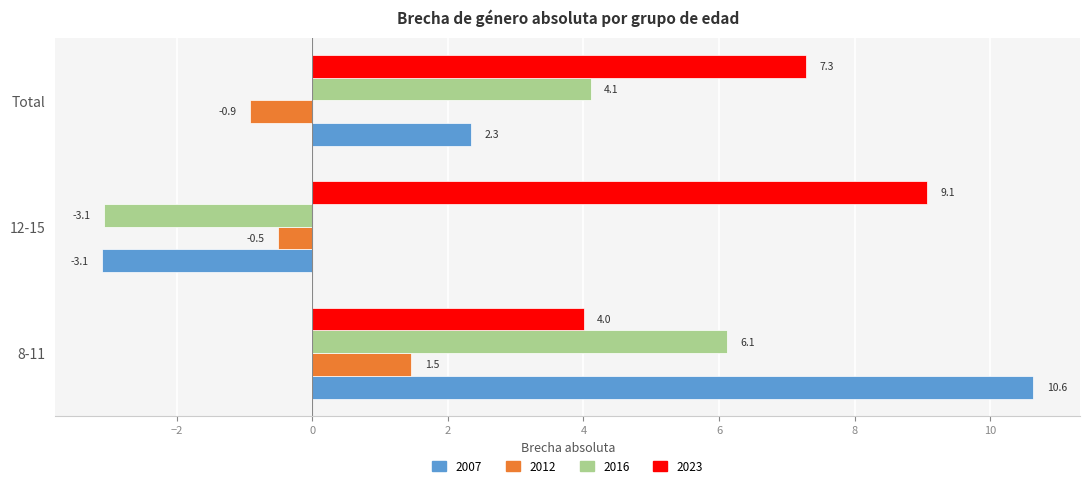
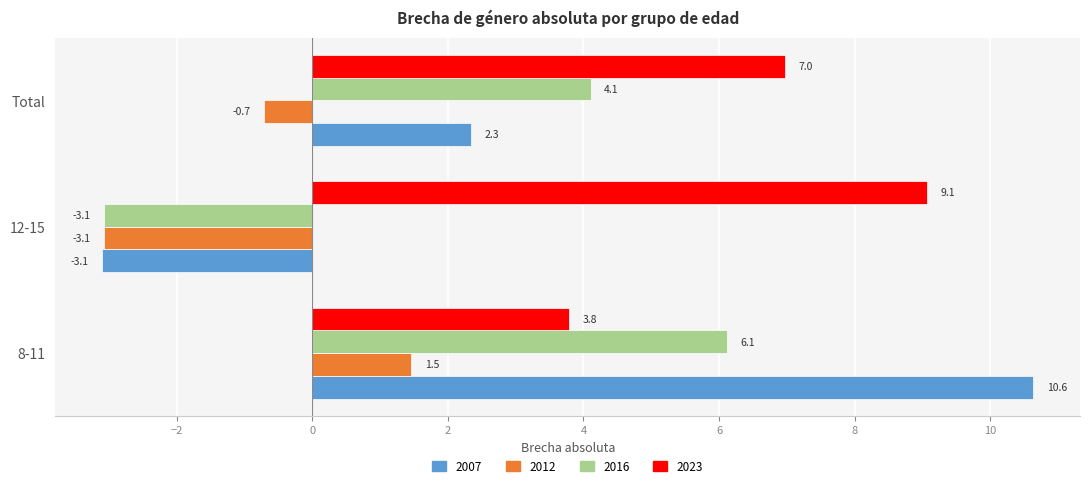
  {
    "2007": {
      "Total": 2.3,
      "12-15": -3.1,
      "8-11": 10.6
    },
    "2012": {
-     "Total": -0.9,
-     "12-15": -0.5,
+     "Total": -0.7,
+     "12-15": -3.1,
      "8-11": 1.5
    },
    "2016": {
      "Total": 4.1,
      "12-15": -3.1,
      "8-11": 6.1
    },
    "2023": {
-     "Total": 7.3,
+     "Total": 7.0,
      "12-15": 9.1,
-     "8-11": 4.0
+     "8-11": 3.8
    }
  }
